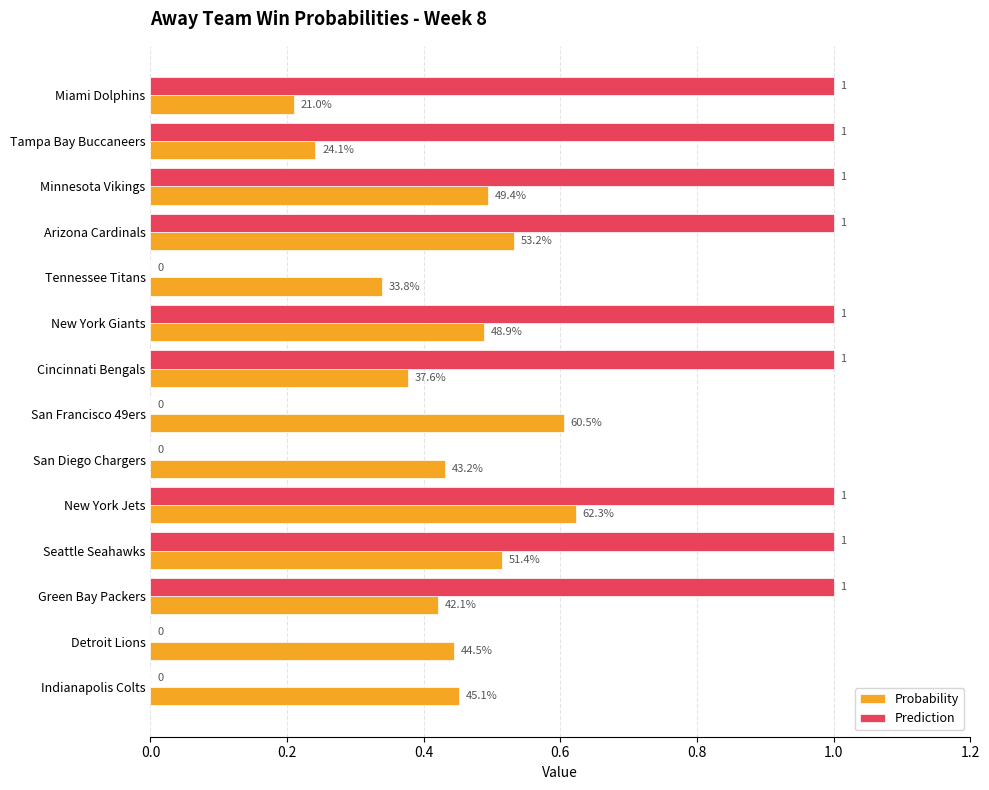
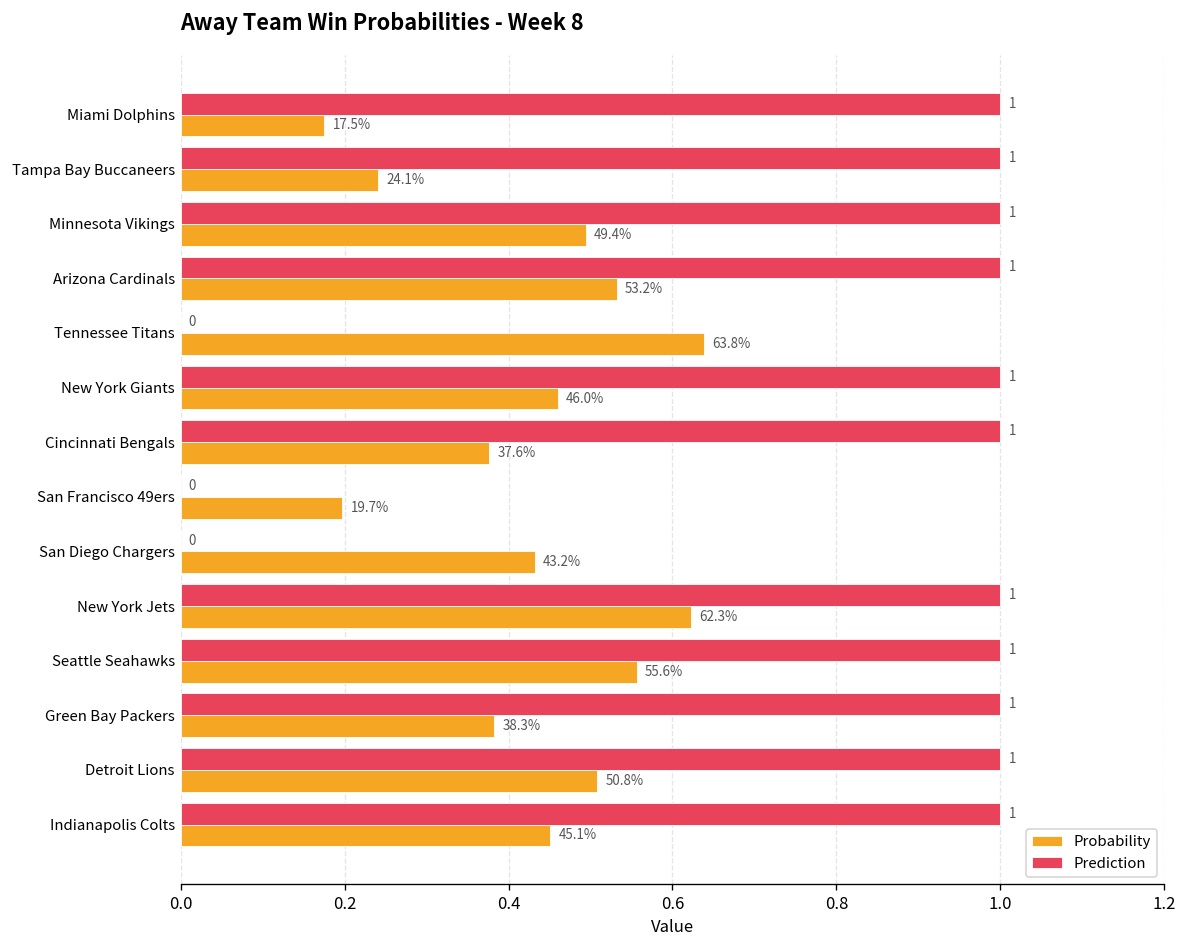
  {
    "Probability": {
-     "Miami Dolphins": "21.0%",
+     "Miami Dolphins": "17.5%",
      "Tampa Bay Buccaneers": "24.1%",
      "Minnesota Vikings": "49.4%",
      "Arizona Cardinals": "53.2%",
-     "Tennessee Titans": "33.8%",
-     "New York Giants": "48.9%",
+     "Tennessee Titans": "63.8%",
+     "New York Giants": "46.0%",
      "Cincinnati Bengals": "37.6%",
-     "San Francisco 49ers": "60.5%",
+     "San Francisco 49ers": "19.7%",
      "San Diego Chargers": "43.2%",
      "New York Jets": "62.3%",
-     "Seattle Seahawks": "51.4%",
-     "Green Bay Packers": "42.1%",
-     "Detroit Lions": "44.5%",
+     "Seattle Seahawks": "55.6%",
+     "Green Bay Packers": "38.3%",
+     "Detroit Lions": "50.8%",
      "Indianapolis Colts": "45.1%"
    },
    "Prediction": {
      "Miami Dolphins": "1",
      "Tampa Bay Buccaneers": "1",
      "Minnesota Vikings": "1",
      "Arizona Cardinals": "1",
      "Tennessee Titans": "0",
      "New York Giants": "1",
      "Cincinnati Bengals": "1",
      "San Francisco 49ers": "0",
      "San Diego Chargers": "0",
      "New York Jets": "1",
      "Seattle Seahawks": "1",
      "Green Bay Packers": "1",
-     "Detroit Lions": "0",
-     "Indianapolis Colts": "0"
+     "Detroit Lions": "1",
+     "Indianapolis Colts": "1"
    }
  }
